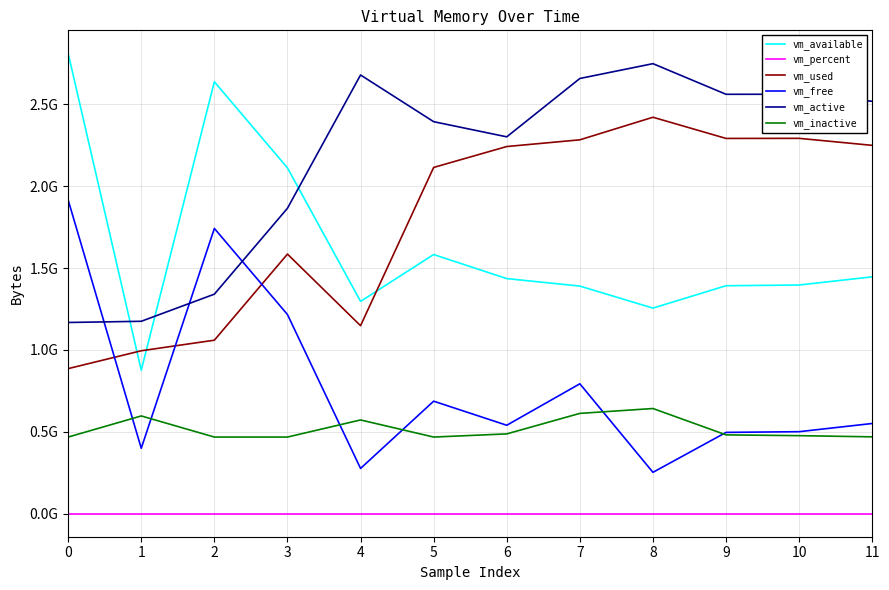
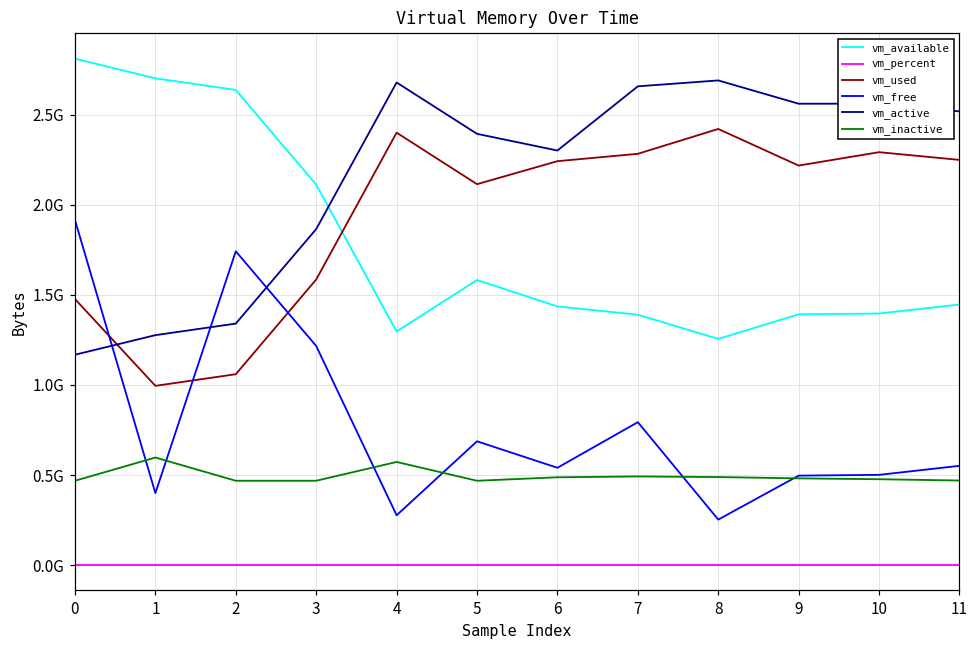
  {
    "vm_available": {
      "0": 2810000000,
-     "1": 880000000,
+     "1": 2700000000,
      "2": 2640000000,
      "3": 2110000000,
      "4": 1300000000,
      "5": 1580000000,
      "6": 1440000000,
      "7": 1390000000,
      "8": 1260000000,
      "9": 1390000000,
      "10": 1400000000,
      "11": 1450000000
    },
    "vm_percent": {
      "0": 0,
      "1": 0,
      "2": 0,
      "3": 0,
      "4": 0,
      "5": 0,
      "6": 0,
      "7": 0,
      "8": 0,
      "9": 0,
      "10": 0,
      "11": 0
    },
    "vm_used": {
-     "0": 890000000,
+     "0": 1480000000,
      "1": 1000000000,
      "2": 1060000000,
      "3": 1590000000,
-     "4": 1150000000,
+     "4": 2400000000,
      "5": 2110000000,
      "6": 2240000000,
      "7": 2280000000,
      "8": 2420000000,
-     "9": 2290000000,
+     "9": 2220000000,
      "10": 2290000000,
      "11": 2250000000
    },
    "vm_free": {
      "0": 1920000000,
      "1": 400000000,
      "2": 1740000000,
      "3": 1220000000,
      "4": 280000000,
      "5": 690000000,
      "6": 540000000,
      "7": 790000000,
      "8": 250000000,
      "10": 500000000,
      "11": 550000000
    },
    "vm_active": {
      "0": 1170000000,
-     "1": 1180000000,
+     "1": 1280000000,
      "2": 1340000000,
      "3": 1870000000,
      "4": 2680000000,
      "5": 2390000000,
      "6": 2300000000,
      "7": 2660000000,
-     "8": 2750000000,
+     "8": 2690000000,
      "9": 2560000000,
      "11": 2520000000
    },
    "vm_inactive": {
      "0": 470000000,
      "1": 600000000,
      "2": 470000000,
      "3": 470000000,
      "4": 570000000,
      "5": 470000000,
      "6": 490000000,
-     "7": 610000000,
-     "8": 640000000,
+     "7": 490000000,
+     "8": 490000000,
      "10": 480000000,
      "11": 470000000
    }
  }
